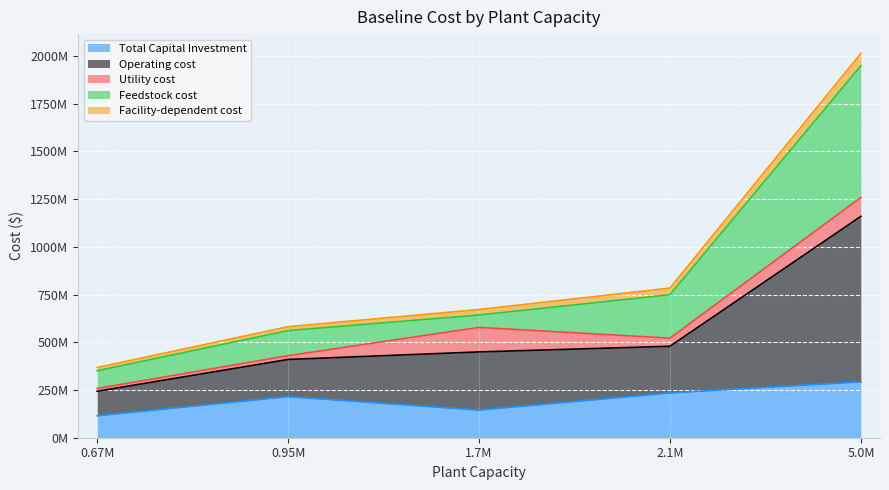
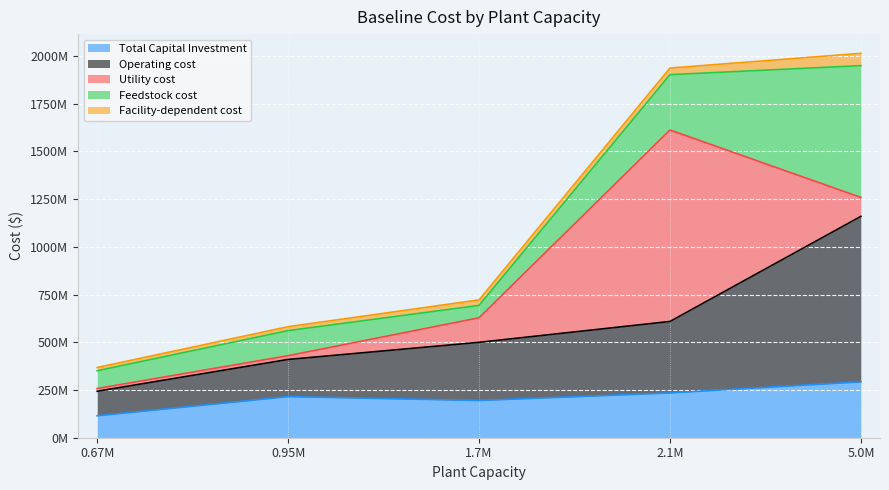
  {
    "Total Capital Investment": {
      "0.67M": 120000000,
      "0.95M": 220000000,
-     "1.7M": 140000000,
+     "1.7M": 200000000,
      "2.1M": 230000000,
      "5.0M": 290000000
    },
    "Operating cost": {
      "0.67M": 130000000,
      "0.95M": 190000000,
      "1.7M": 300000000,
-     "2.1M": 240000000,
+     "2.1M": 370000000,
      "5.0M": 870000000
    },
    "Utility cost": {
      "0.67M": 10000000,
      "0.95M": 20000000,
      "1.7M": 130000000,
-     "2.1M": 40000000,
+     "2.1M": 1000000000,
      "5.0M": 100000000
    },
    "Feedstock cost": {
      "0.67M": 90000000,
      "0.95M": 130000000,
      "1.7M": 60000000,
-     "2.1M": 230000000,
+     "2.1M": 290000000,
      "5.0M": 690000000
    },
    "Facility-dependent cost": {
      "0.67M": 20000000,
      "0.95M": 20000000,
      "1.7M": 30000000,
      "2.1M": 30000000,
      "5.0M": 60000000
    }
  }
